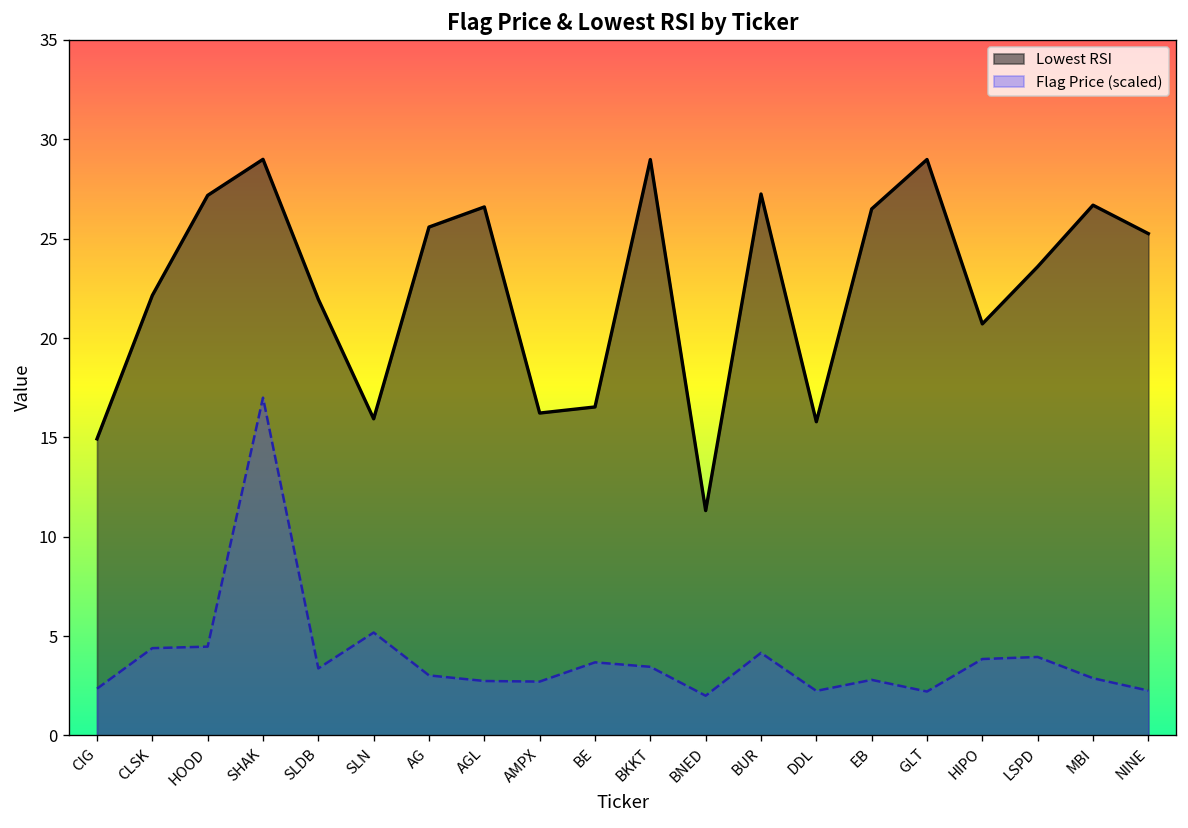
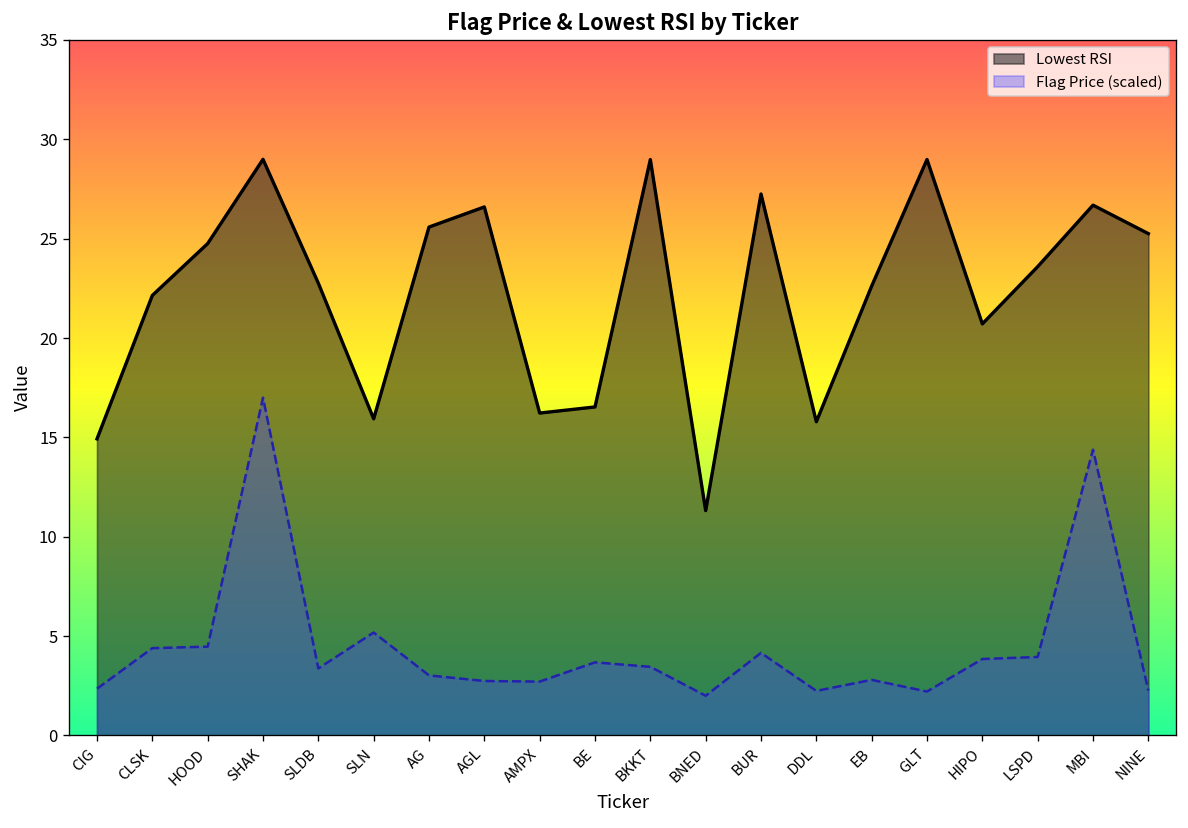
  {
    "Lowest RSI": {
      "CIG": 14.9,
      "CLSK": 22.1,
-     "HOOD": 27.2,
+     "HOOD": 24.8,
      "SHAK": 29.0,
-     "SLDB": 22.0,
+     "SLDB": 22.8,
      "SLN": 15.9,
      "AG": 25.6,
      "AGL": 26.6,
      "AMPX": 16.2,
      "BE": 16.5,
      "BKKT": 29.0,
      "BNED": 11.3,
      "BUR": 27.3,
      "DDL": 15.8,
-     "EB": 26.5,
+     "EB": 22.6,
      "GLT": 29.0,
      "HIPO": 20.7,
      "LSPD": 23.6,
      "MBI": 26.7,
      "NINE": 25.3
    },
    "Flag Price (scaled)": {
      "CIG": 2.4,
      "CLSK": 4.4,
      "HOOD": 4.5,
      "SHAK": 17.0,
      "SLDB": 3.4,
      "SLN": 5.2,
      "AG": 3.0,
      "AGL": 2.7,
      "AMPX": 2.7,
      "BE": 3.7,
      "BKKT": 3.5,
      "BNED": 2.0,
      "BUR": 4.2,
      "DDL": 2.2,
      "EB": 2.8,
      "GLT": 2.2,
      "HIPO": 3.8,
      "LSPD": 4.0,
-     "MBI": 2.9,
+     "MBI": 14.4,
      "NINE": 2.3
    }
  }
